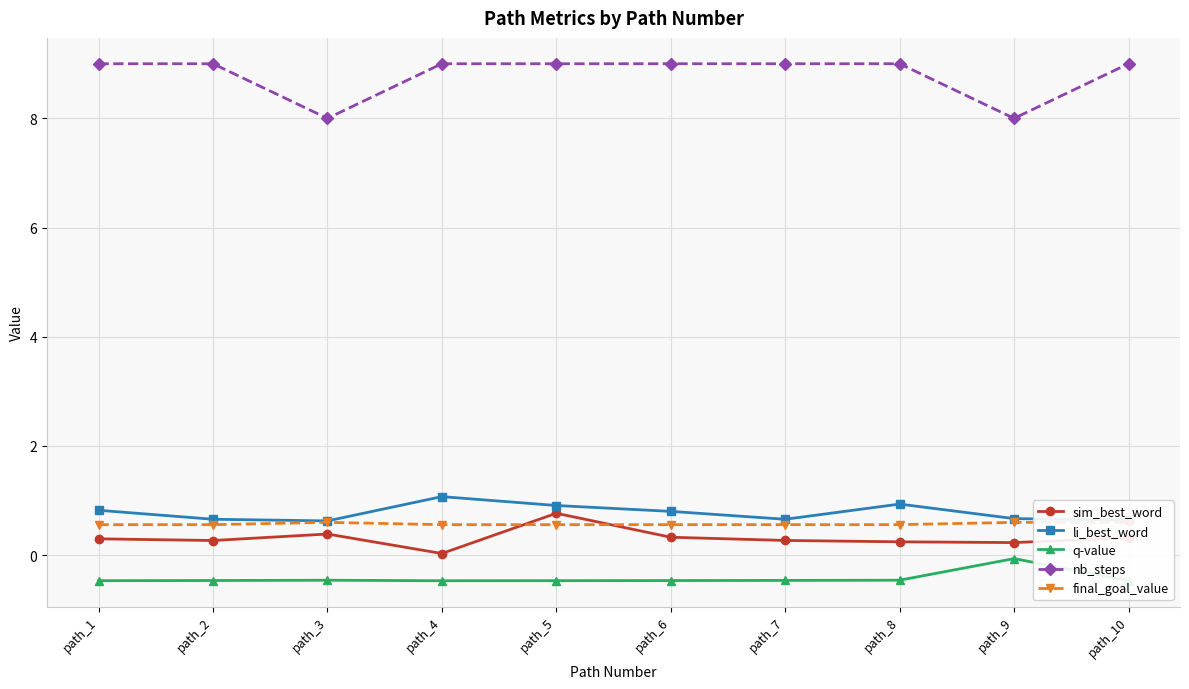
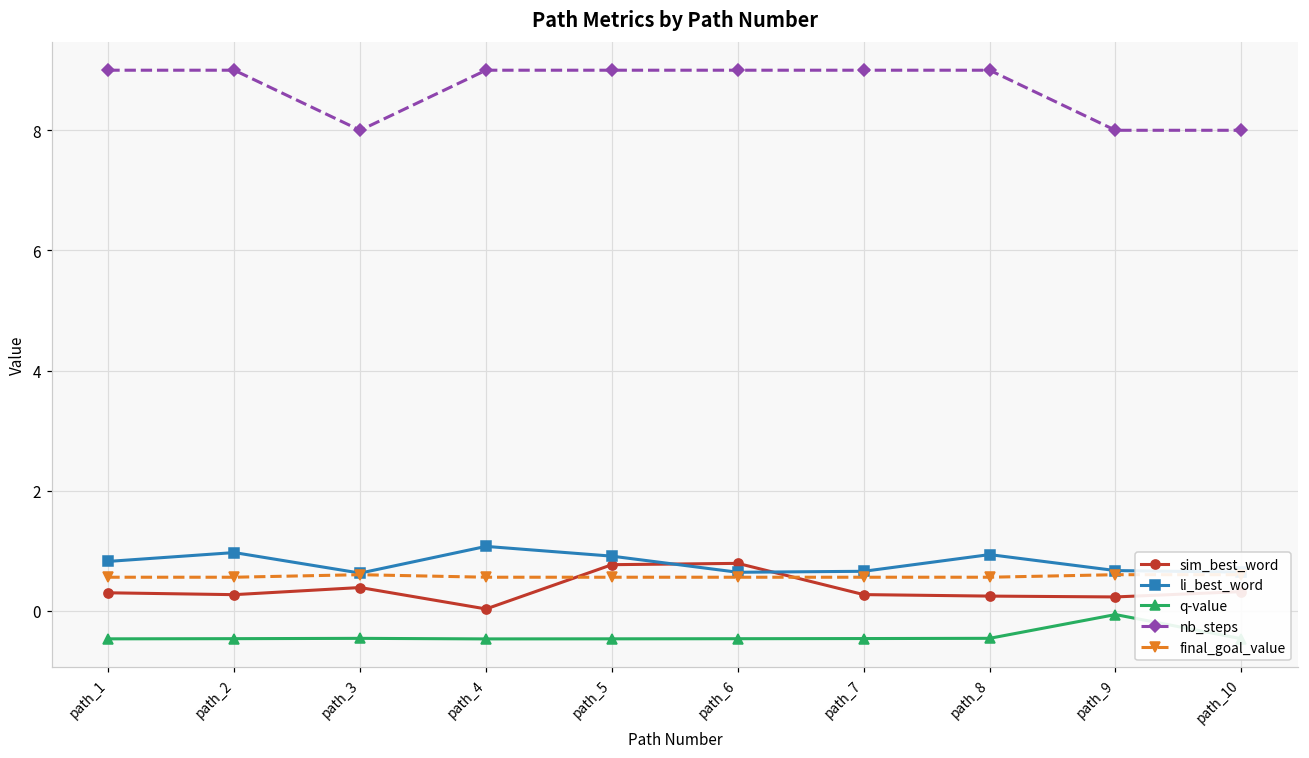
  {
    "sim_best_word": {
      "path_1": 0.3,
      "path_2": 0.3,
      "path_3": 0.4,
      "path_4": 0.0,
      "path_5": 0.8,
-     "path_6": 0.3,
+     "path_6": 0.8,
      "path_7": 0.3,
      "path_8": 0.2,
      "path_9": 0.2
    },
    "li_best_word": {
      "path_1": 0.8,
-     "path_2": 0.7,
+     "path_2": 1.0,
      "path_4": 1.1,
      "path_5": 0.9,
-     "path_6": 0.8,
+     "path_6": 0.6,
      "path_7": 0.7,
      "path_8": 0.9,
      "path_9": 0.7
    },
    "q-value": {
      "path_1": -0.5,
      "path_2": -0.5,
      "path_3": -0.5,
      "path_4": -0.5,
      "path_5": -0.5,
      "path_6": -0.5,
      "path_7": -0.5,
      "path_8": -0.5,
      "path_9": -0.1
    },
    "nb_steps": {
      "path_1": 9,
      "path_2": 9,
      "path_3": 8,
      "path_4": 9,
      "path_5": 9,
      "path_6": 9,
      "path_7": 9,
      "path_8": 9,
      "path_9": 8,
-     "path_10": 9
+     "path_10": 8
    },
    "final_goal_value": {
      "path_1": 0.6,
      "path_2": 0.6,
      "path_4": 0.6,
      "path_5": 0.6,
      "path_6": 0.6,
      "path_7": 0.6,
      "path_8": 0.6,
      "path_9": 0.6
    }
  }
